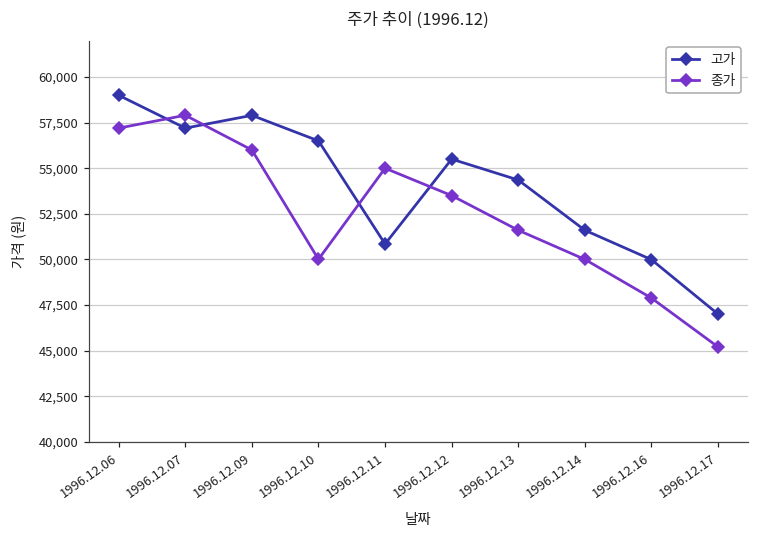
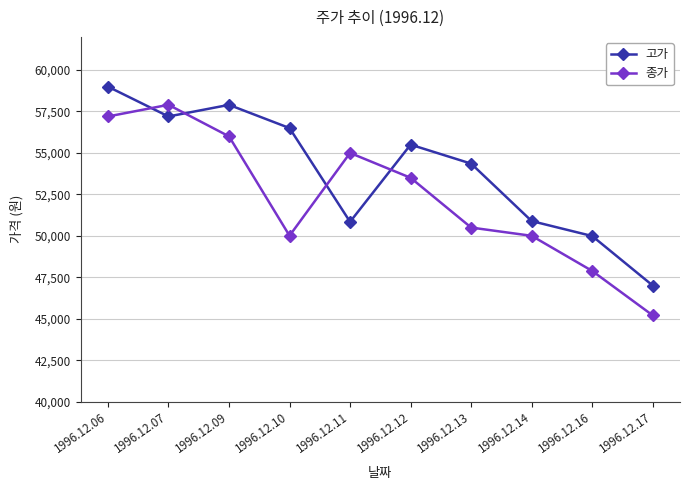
  {
    "고가": {
      "1996.12.06": "59,000",
      "1996.12.07": "57,200",
      "1996.12.09": "57,900",
      "1996.12.10": "56,500",
      "1996.12.11": "50,800",
      "1996.12.12": "55,500",
      "1996.12.13": "54,400",
-     "1996.12.14": "51,600",
+     "1996.12.14": "50,900",
      "1996.12.16": "50,000",
      "1996.12.17": "47,000"
    },
    "종가": {
      "1996.12.06": "57,200",
      "1996.12.07": "57,900",
      "1996.12.09": "56,000",
      "1996.12.10": "50,000",
      "1996.12.11": "55,000",
      "1996.12.12": "53,500",
-     "1996.12.13": "51,600",
+     "1996.12.13": "50,500",
      "1996.12.14": "50,000",
      "1996.12.16": "47,900",
      "1996.12.17": "45,200"
    }
  }
